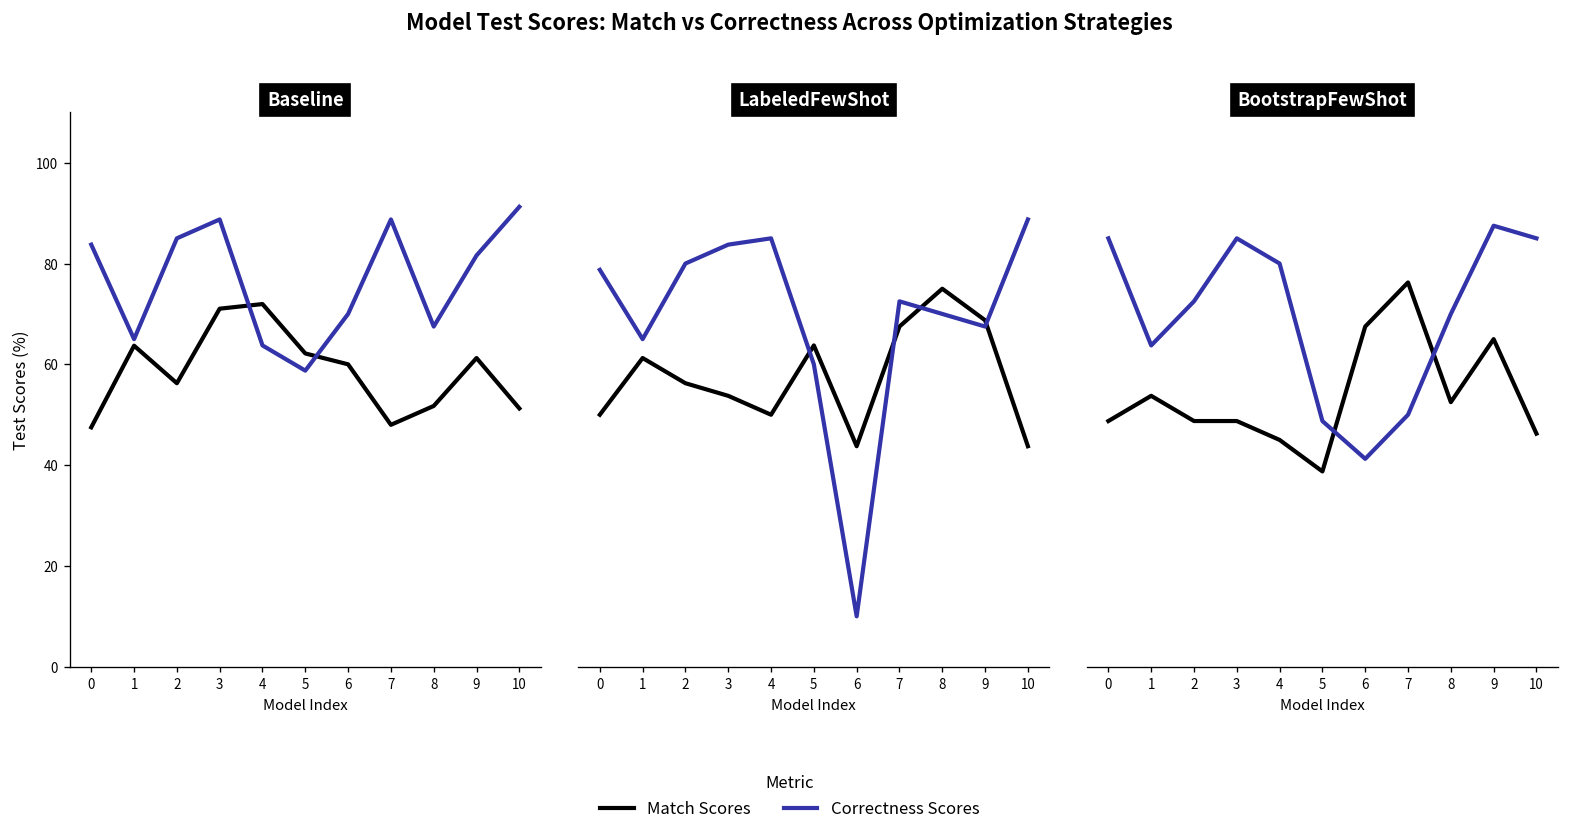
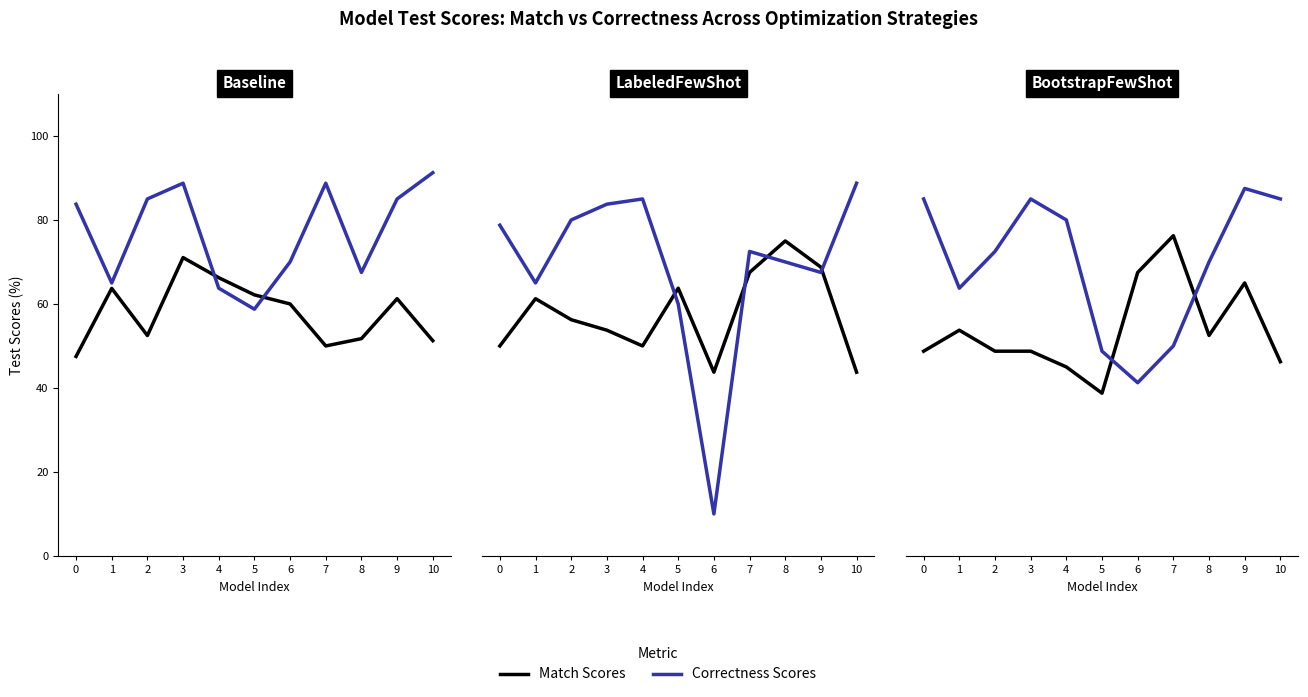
  {
    "Baseline": {
      "Match Scores": {
        "0": 48,
        "1": 64,
-       "2": 56,
+       "2": 52,
        "3": 71,
-       "4": 72,
+       "4": 66,
        "5": 62,
        "6": 60,
-       "7": 48,
+       "7": 50,
        "8": 52,
        "9": 61,
        "10": 51
      },
      "Correctness Scores": {
        "0": 84,
        "1": 65,
        "2": 85,
        "3": 89,
        "4": 64,
        "5": 59,
        "6": 70,
        "7": 89,
        "8": 68,
-       "9": 82,
+       "9": 85,
        "10": 91
      }
    }
  }
